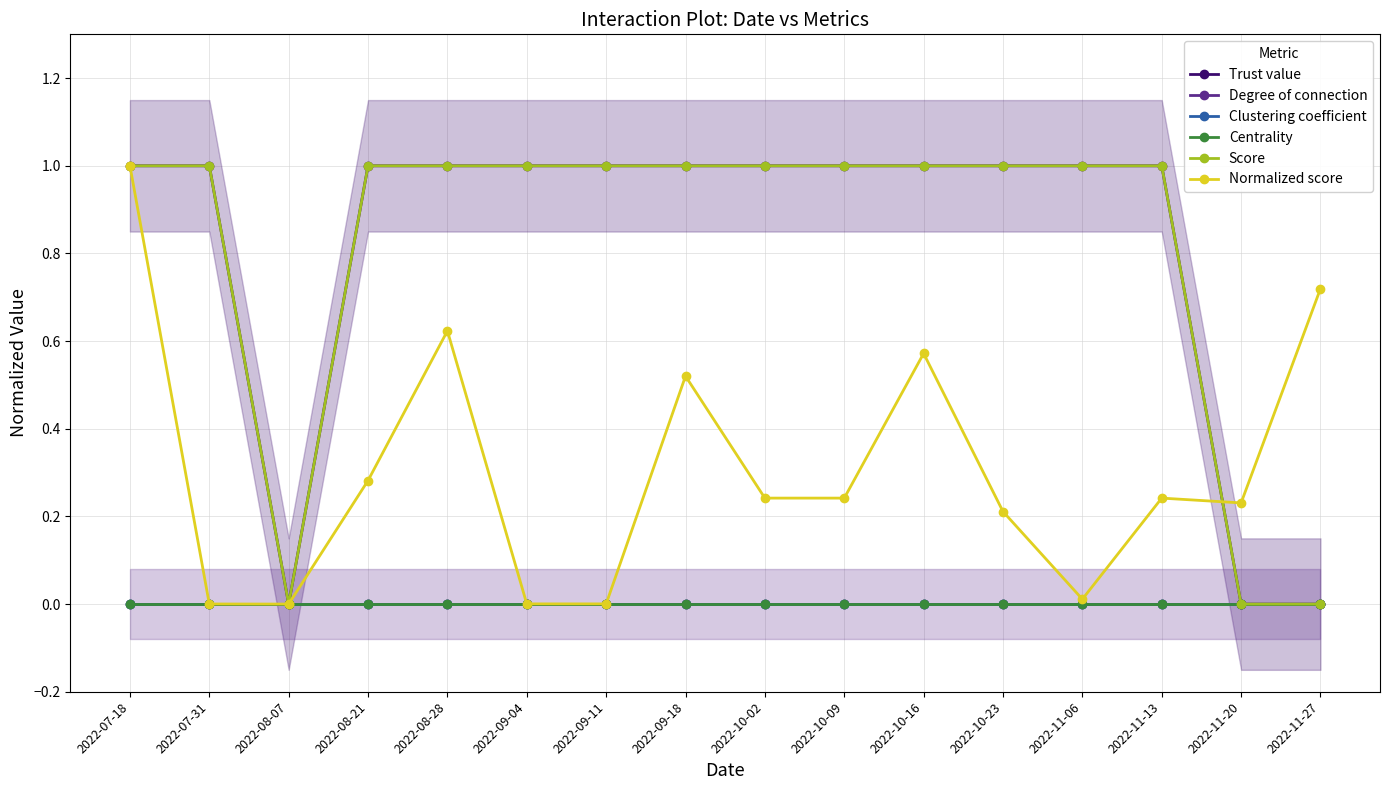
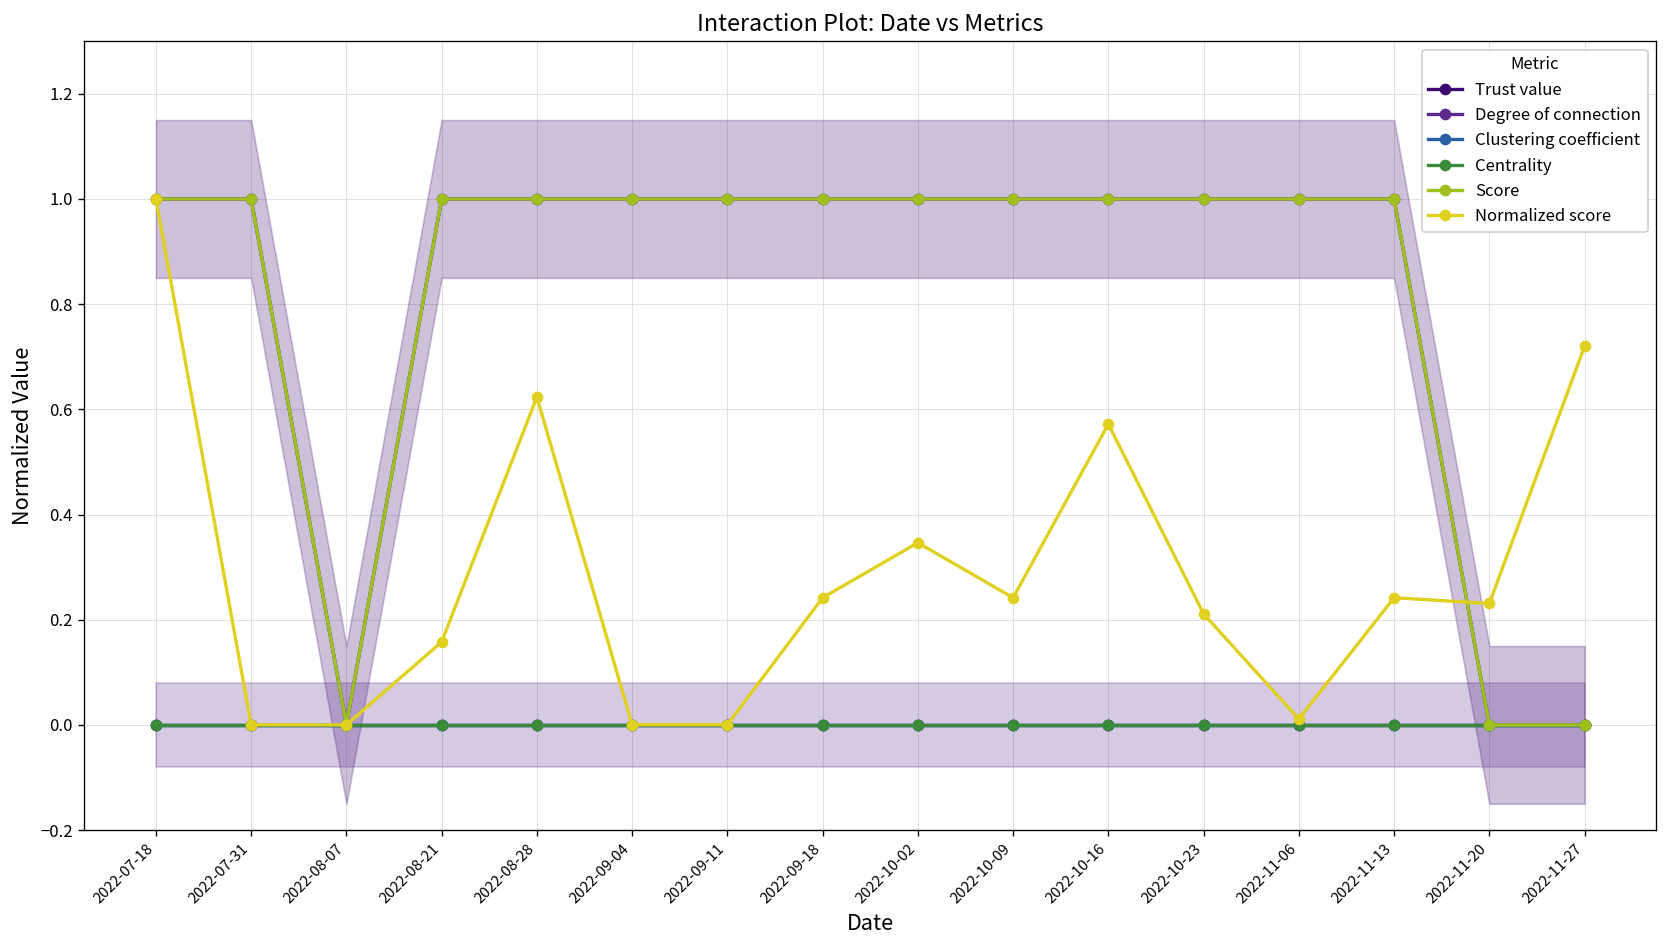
  {
    "Score": {
      "2022-07-31": 1.00,
      "2022-08-21": 1.00,
      "2022-08-28": 1.00,
      "2022-09-04": 1.00,
      "2022-09-11": 1.00,
      "2022-09-18": 1.00,
      "2022-10-02": 1.00,
      "2022-10-09": 1.00,
      "2022-10-16": 1.00,
      "2022-10-23": 1.00,
      "2022-11-06": 1.00,
      "2022-11-13": 1.00
    },
    "Centrality": {
      "2022-07-18": 0.00,
      "2022-08-21": 0.00,
      "2022-08-28": 0.00,
      "2022-09-18": 0.00,
      "2022-10-02": 0.00,
      "2022-10-09": 0.00,
      "2022-10-16": 0.00,
      "2022-10-23": 0.00,
      "2022-11-06": 0.00,
      "2022-11-13": 0.00
    },
    "Normalized score": {
-     "2022-08-21": 0.28,
+     "2022-08-21": 0.16,
      "2022-08-28": 0.62,
-     "2022-09-18": 0.52,
-     "2022-10-02": 0.24,
+     "2022-09-18": 0.24,
+     "2022-10-02": 0.35,
      "2022-10-09": 0.24,
      "2022-10-16": 0.57,
      "2022-10-23": 0.21,
      "2022-11-06": 0.01,
      "2022-11-13": 0.24,
      "2022-11-20": 0.23,
      "2022-11-27": 0.72
    }
  }
